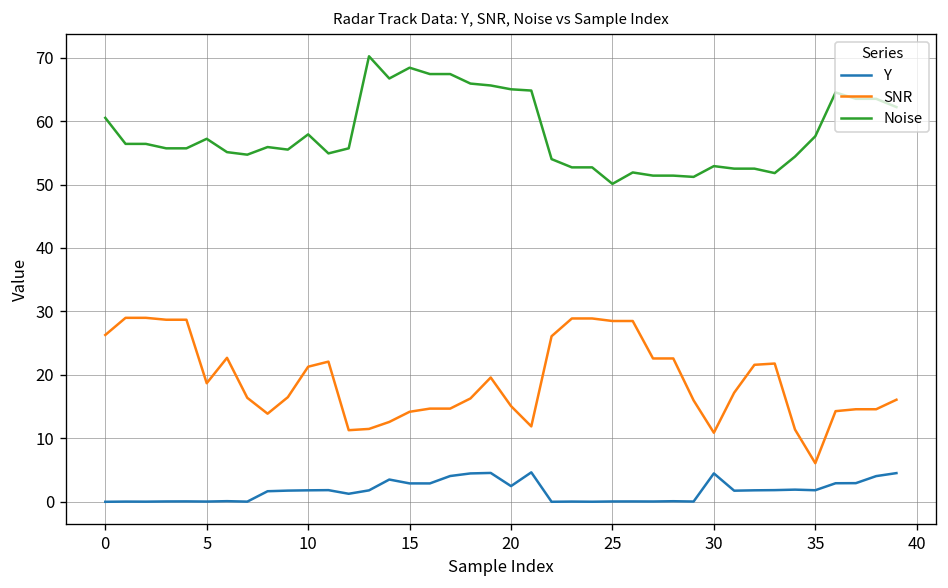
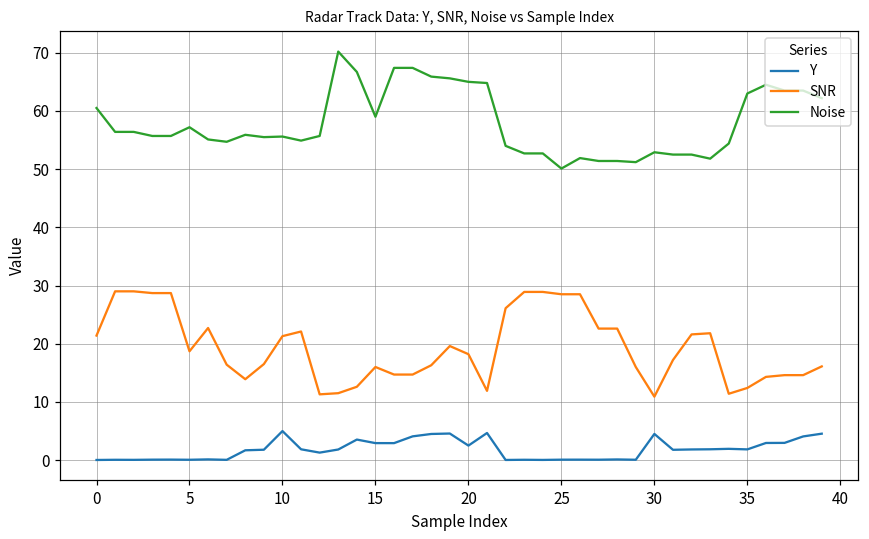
  {
    "Y": {
      "0": 0,
      "5": 0,
-     "10": 2,
+     "10": 5,
      "15": 3,
      "20": 2,
      "25": 0,
      "30": 4,
      "35": 2
    },
    "SNR": {
-     "0": 26,
+     "0": 21,
      "5": 19,
      "10": 21,
-     "15": 14,
-     "20": 15,
+     "15": 16,
+     "20": 18,
      "25": 29,
      "30": 11,
-     "35": 6
+     "35": 12
    },
    "Noise": {
      "0": 61,
      "5": 57,
-     "10": 58,
-     "15": 68,
+     "10": 56,
+     "15": 59,
      "20": 65,
      "25": 50,
      "30": 53,
-     "35": 58
+     "35": 63
    }
  }
